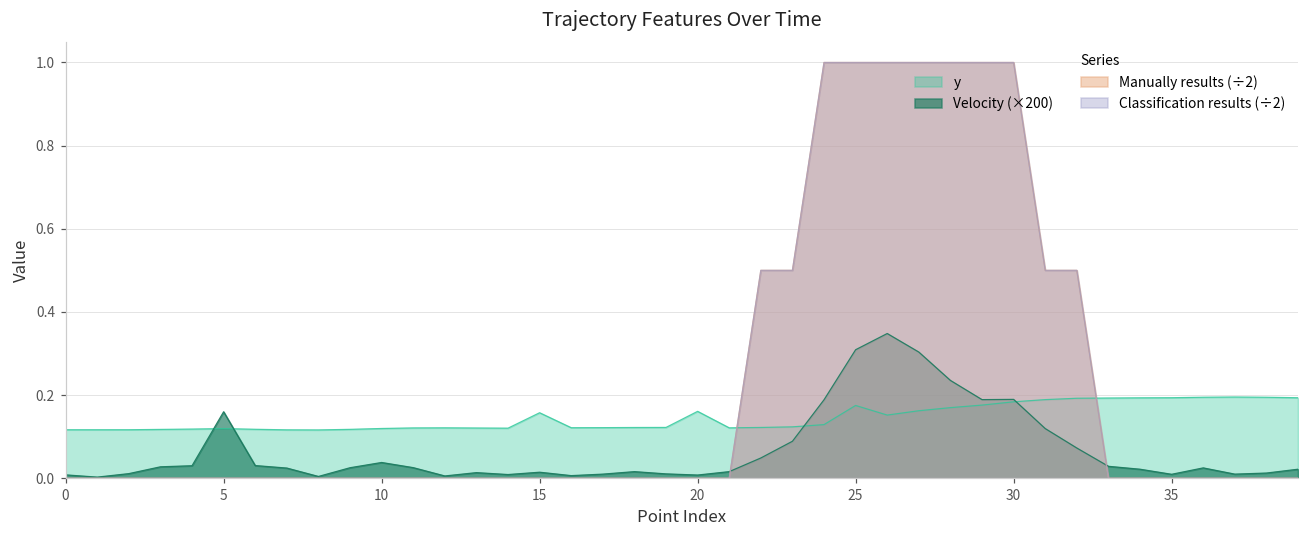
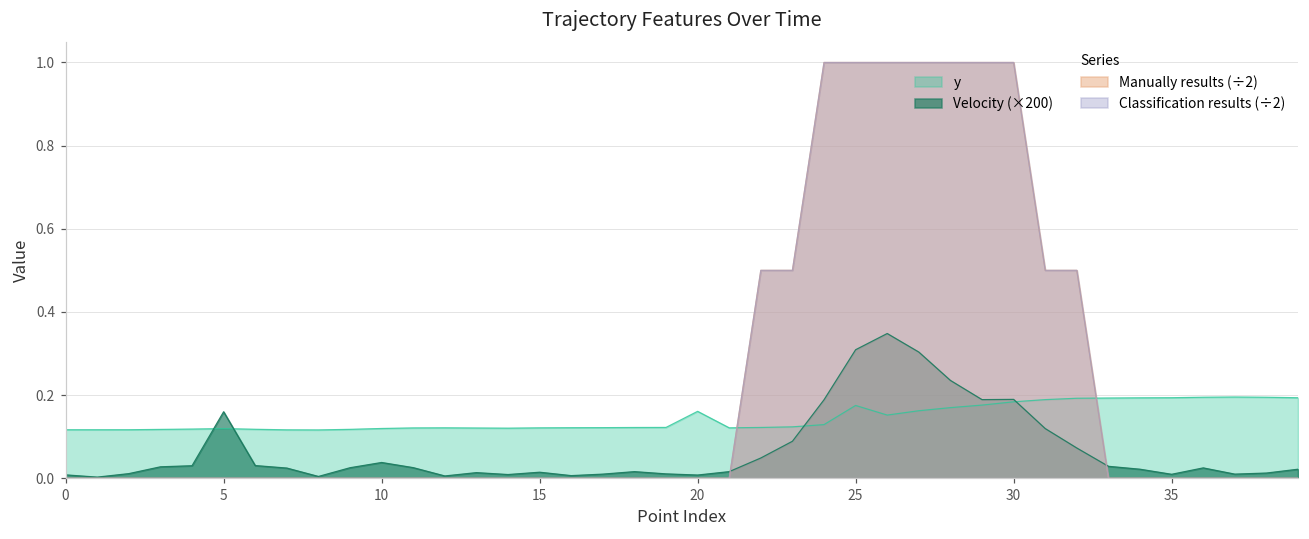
  {
    "y": {
      "0": 0.12,
      "5": 0.12,
      "10": 0.12,
-     "15": 0.16,
+     "15": 0.12,
      "20": 0.16,
      "25": 0.17,
      "35": 0.19
    },
    "Velocity (×200)": {
      "0": 0.01,
      "5": 0.16,
      "10": 0.04,
      "15": 0.01,
      "20": 0.01,
      "25": 0.31,
      "35": 0.01
    },
    "Classification results (÷2)": {
      "0": 0.00,
      "5": 0.00,
      "10": 0.00,
      "15": 0.00,
      "20": 0.00,
      "25": 1.00,
      "30": 1.00,
      "35": 0.00
    }
  }
